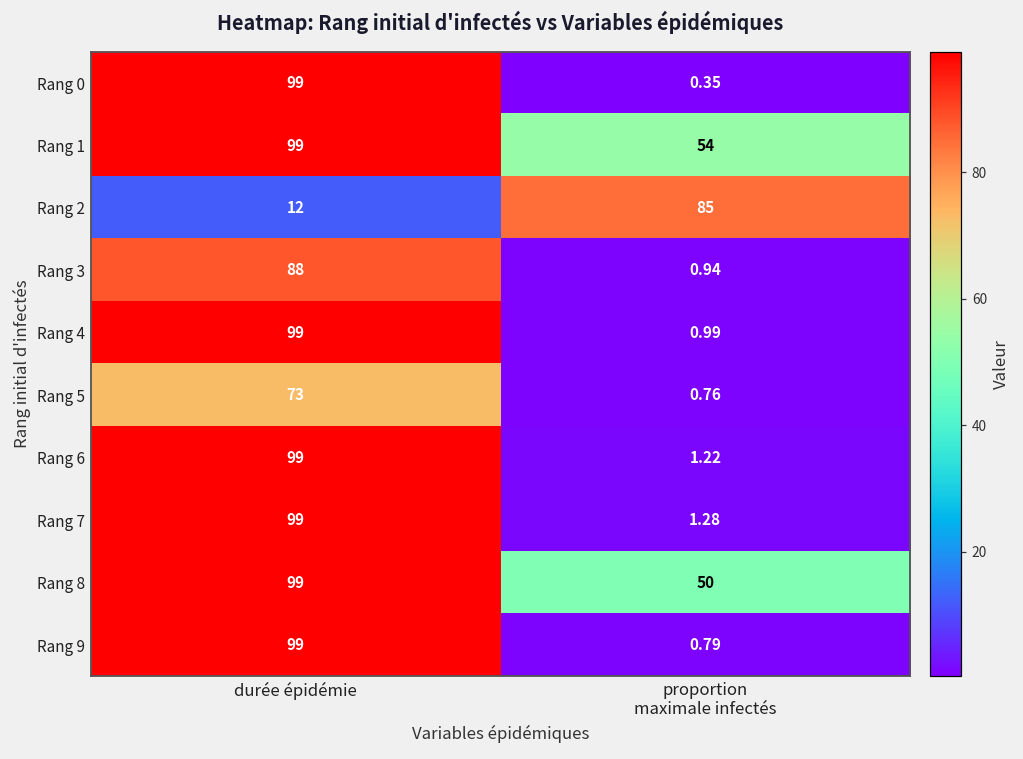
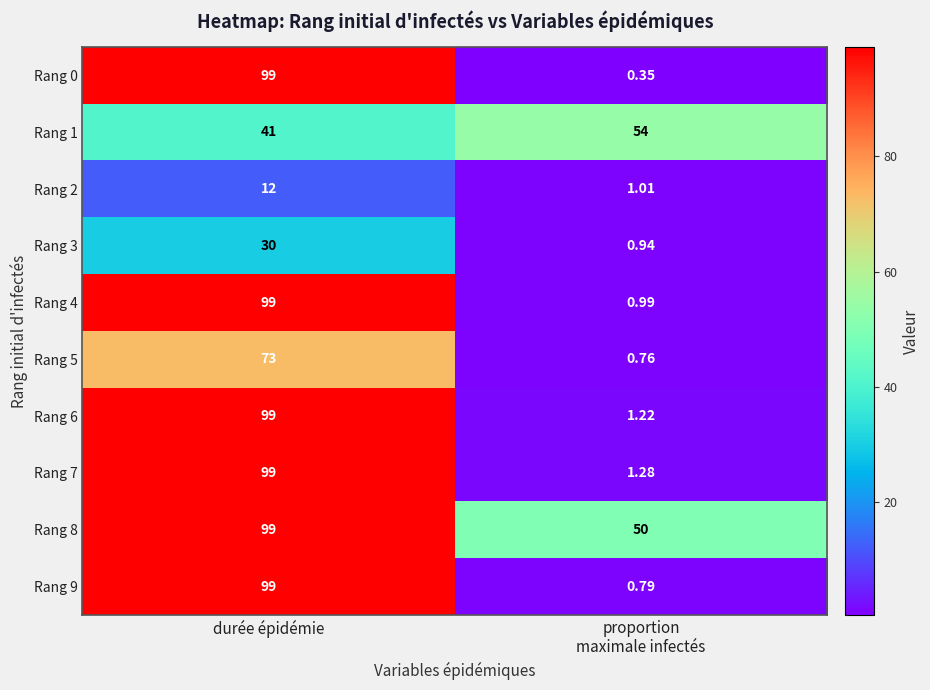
  {
    "Rang 0": {
      "durée épidémie": 99,
      "proportion maximale infectés": 0.35
    },
    "Rang 1": {
-     "durée épidémie": 99,
+     "durée épidémie": 41,
      "proportion maximale infectés": 54
    },
    "Rang 2": {
      "durée épidémie": 12,
-     "proportion maximale infectés": 85
+     "proportion maximale infectés": 1.01
    },
    "Rang 3": {
-     "durée épidémie": 88,
+     "durée épidémie": 30,
      "proportion maximale infectés": 0.94
    },
    "Rang 4": {
      "durée épidémie": 99,
      "proportion maximale infectés": 0.99
    },
    "Rang 5": {
      "durée épidémie": 73,
      "proportion maximale infectés": 0.76
    },
    "Rang 6": {
      "durée épidémie": 99,
      "proportion maximale infectés": 1.22
    },
    "Rang 7": {
      "durée épidémie": 99,
      "proportion maximale infectés": 1.28
    },
    "Rang 8": {
      "durée épidémie": 99,
      "proportion maximale infectés": 50
    },
    "Rang 9": {
      "durée épidémie": 99,
      "proportion maximale infectés": 0.79
    }
  }
